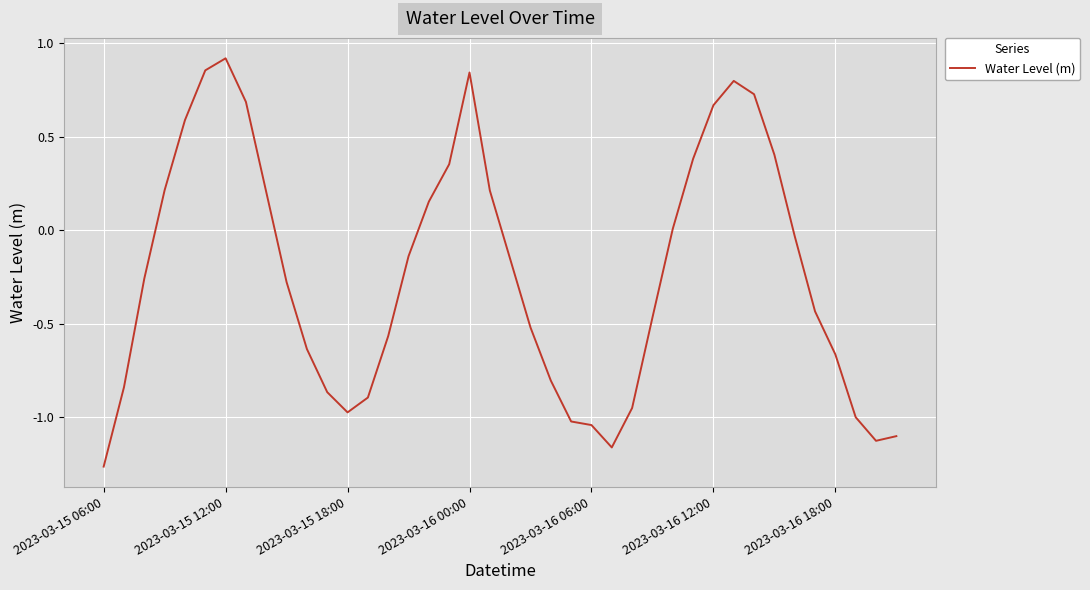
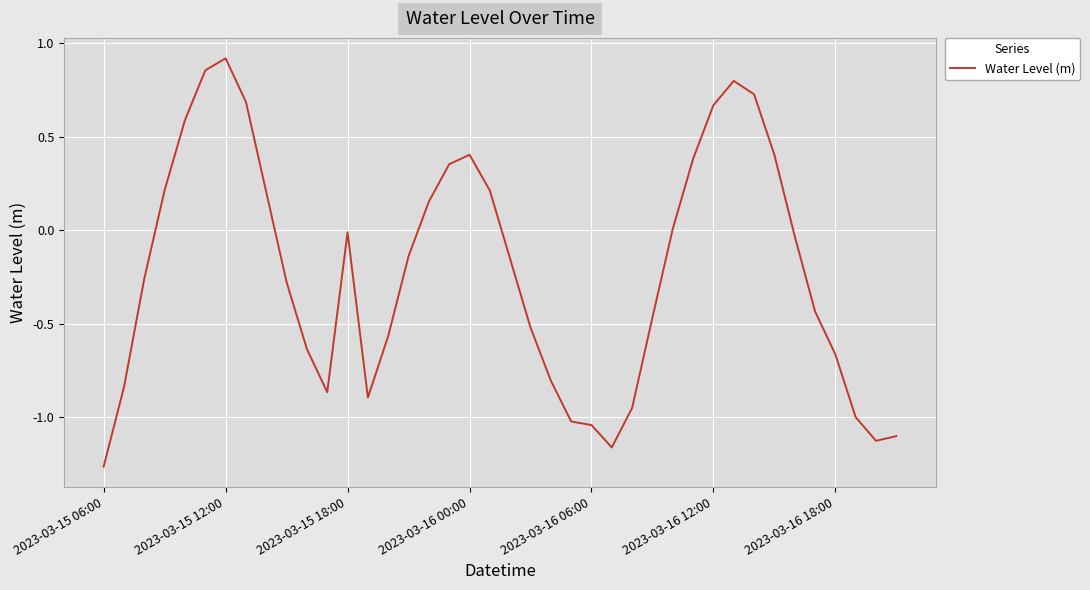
  {
    "2023-03-15 06:00": -1.26,
    "2023-03-15 12:00": 0.92,
-   "2023-03-15 18:00": -0.97,
-   "2023-03-16 00:00": 0.84,
+   "2023-03-15 18:00": -0.01,
+   "2023-03-16 00:00": 0.40,
    "2023-03-16 06:00": -1.04,
    "2023-03-16 12:00": 0.67,
    "2023-03-16 18:00": -0.66
  }
